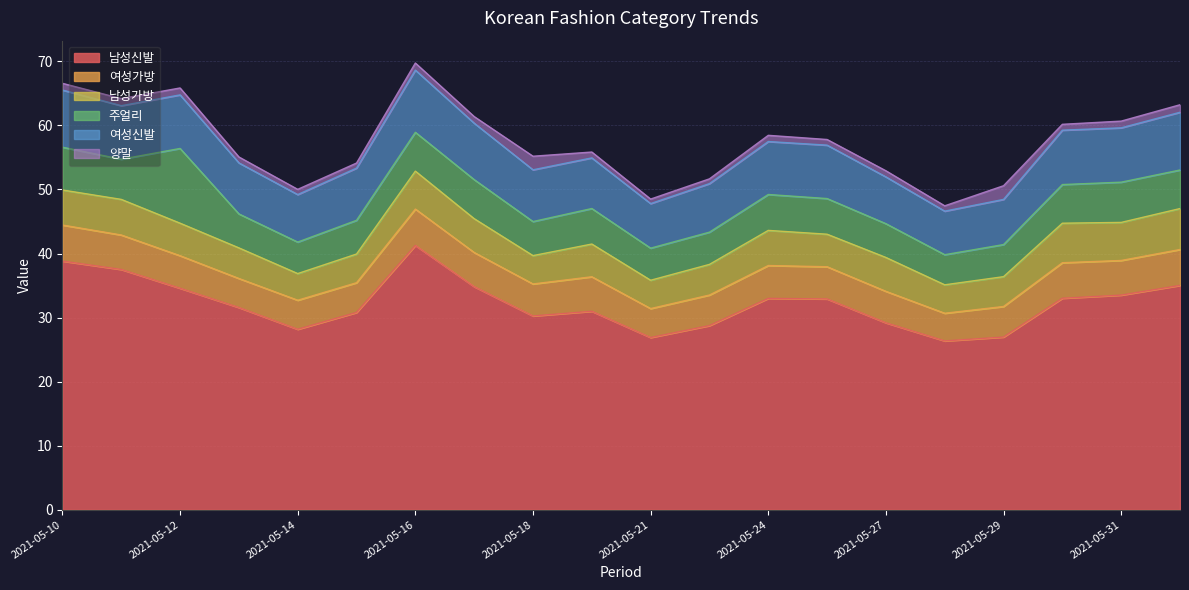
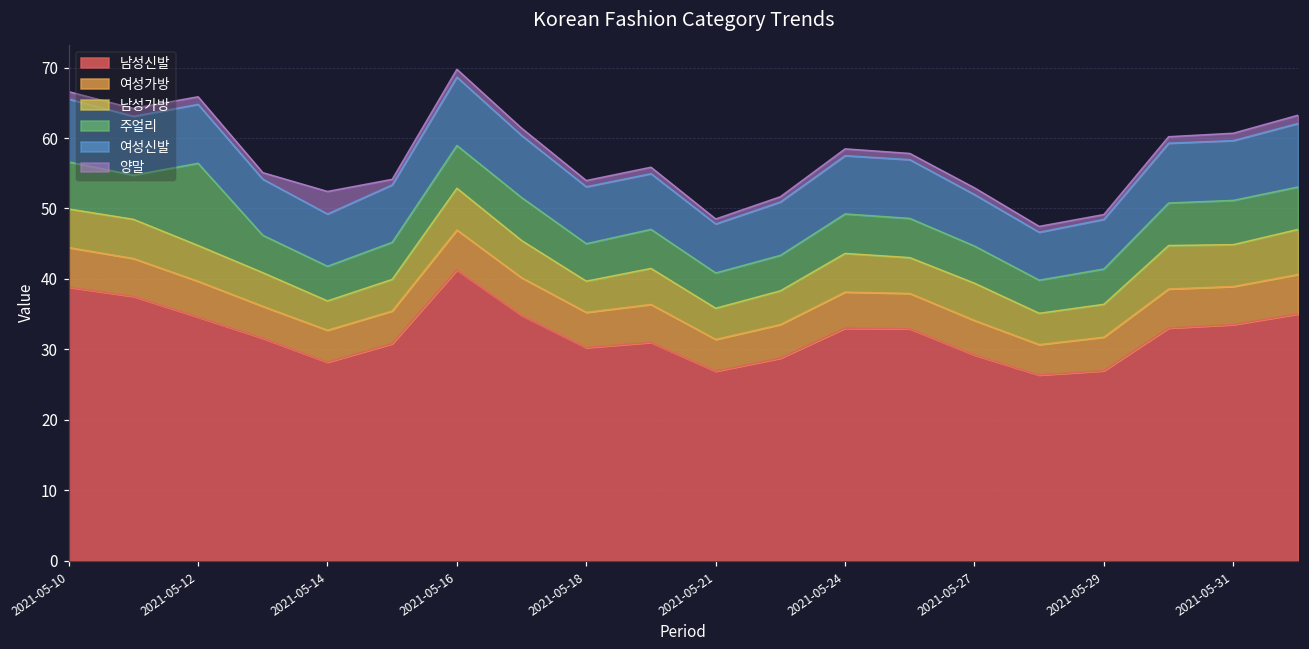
  {
    "남성신발": {
      "2021-05-10": 39,
      "2021-05-12": 35,
      "2021-05-14": 28,
      "2021-05-16": 41,
      "2021-05-18": 30,
      "2021-05-21": 27,
      "2021-05-24": 33,
      "2021-05-27": 29,
      "2021-05-29": 27,
      "2021-05-31": 34
    },
    "주얼리": {
      "2021-05-10": 7,
      "2021-05-12": 12,
      "2021-05-14": 5,
      "2021-05-16": 6,
      "2021-05-18": 5,
      "2021-05-21": 5,
      "2021-05-24": 6,
      "2021-05-27": 5,
      "2021-05-29": 5,
      "2021-05-31": 6
    },
    "여성신발": {
      "2021-05-10": 9,
      "2021-05-12": 8,
      "2021-05-14": 7,
      "2021-05-16": 10,
      "2021-05-18": 8,
      "2021-05-21": 7,
      "2021-05-24": 8,
      "2021-05-27": 7,
      "2021-05-29": 7,
      "2021-05-31": 8
    },
    "양말": {
      "2021-05-10": 1,
      "2021-05-12": 1,
-     "2021-05-14": 1,
+     "2021-05-14": 3,
      "2021-05-16": 1,
-     "2021-05-18": 2,
+     "2021-05-18": 1,
      "2021-05-21": 1,
      "2021-05-24": 1,
      "2021-05-27": 1,
-     "2021-05-29": 2,
+     "2021-05-29": 1,
      "2021-05-31": 1
    }
  }
